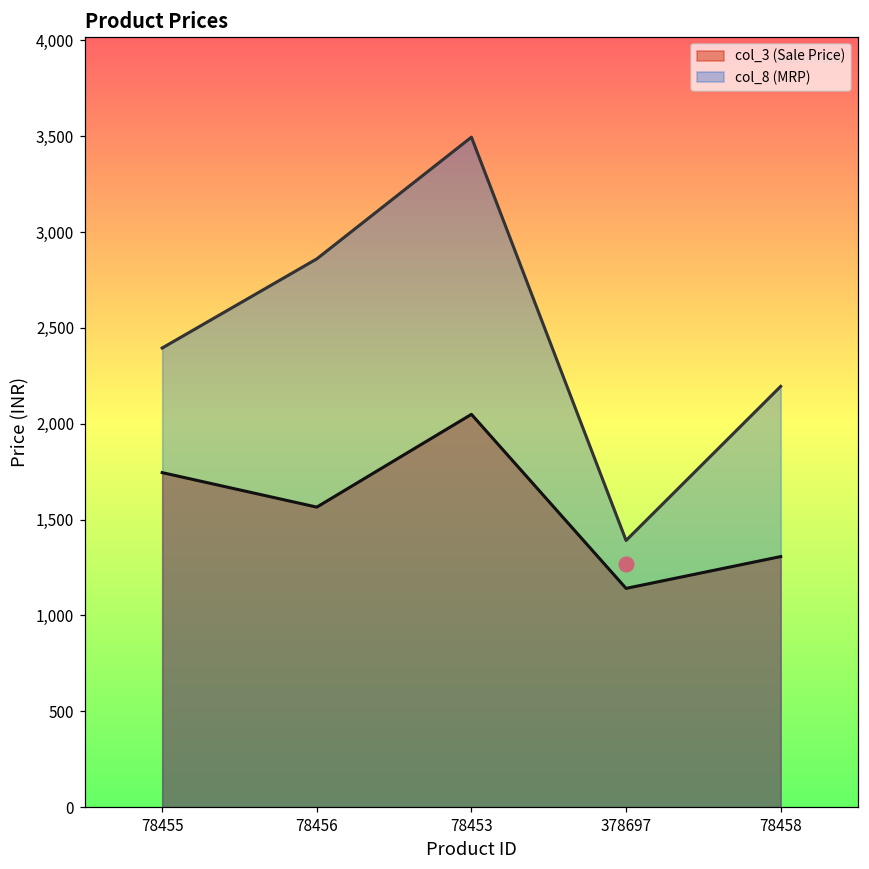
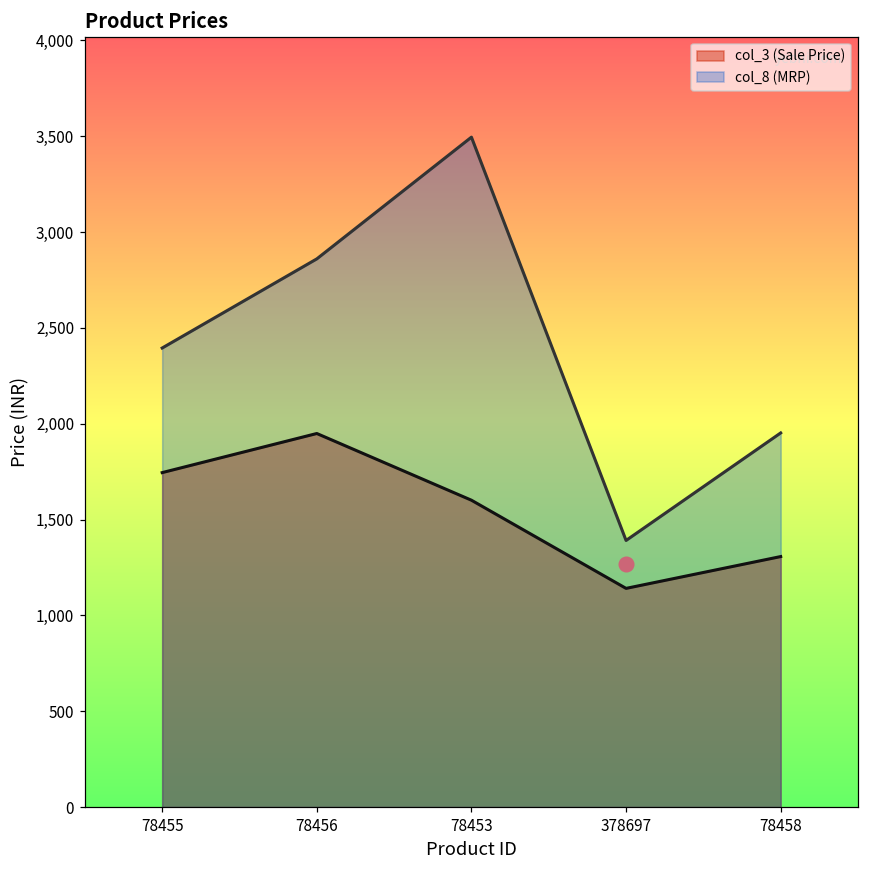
  {
    "col_3 (Sale Price)": {
      "78455": "1,750",
-     "78456": "1,570",
-     "78453": "2,050",
+     "78456": "1,950",
+     "78453": "1,600",
      "378697": "1,140",
      "78458": "1,310"
    },
    "col_8 (MRP)": {
      "78455": "2,400",
      "78456": "2,860",
      "78453": "3,500",
      "378697": "1,390",
-     "78458": "2,200"
+     "78458": "1,950"
    }
  }
